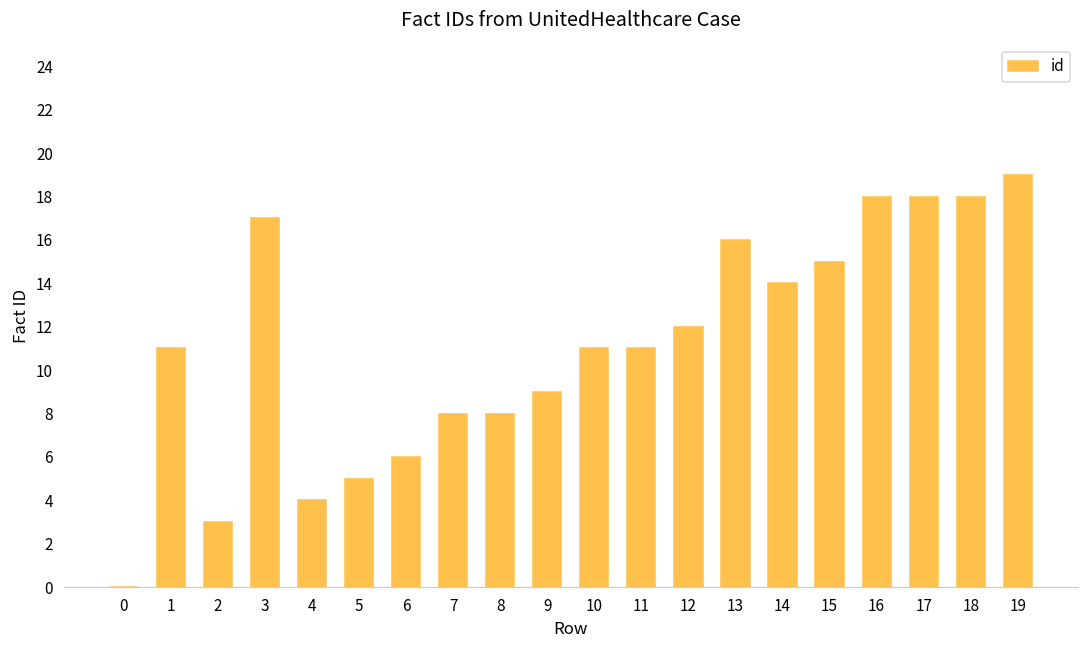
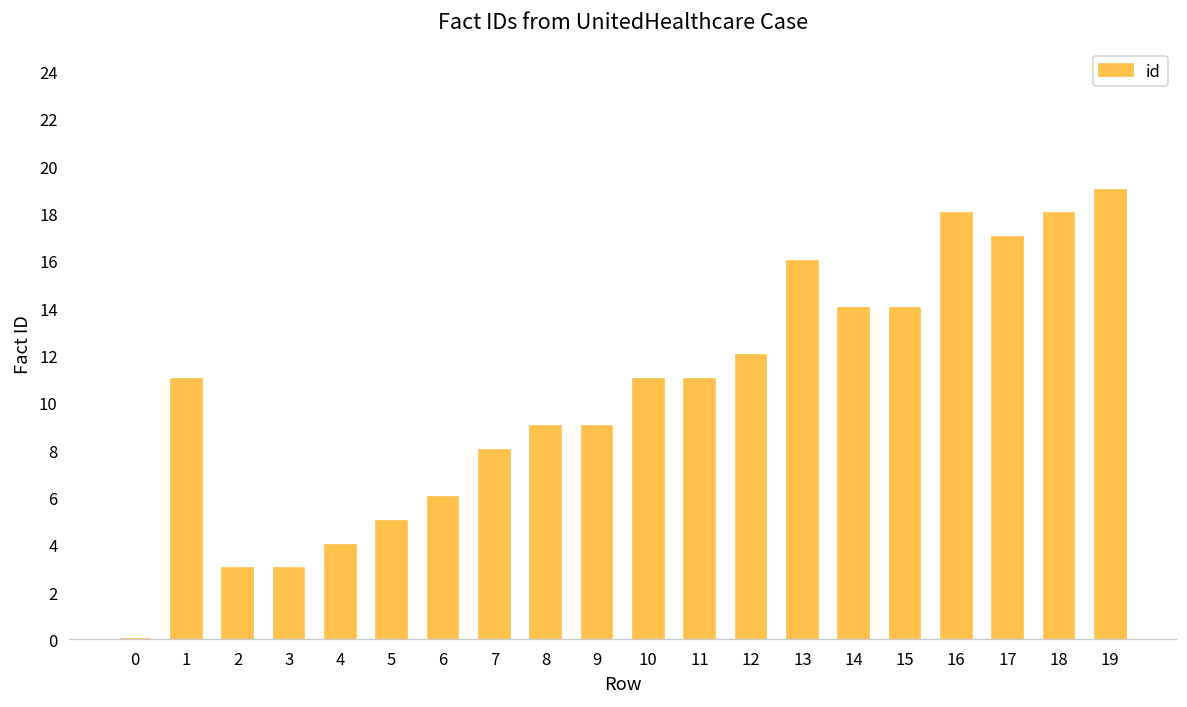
  {
    "0": 0,
    "1": 11,
    "2": 3,
-   "3": 17,
+   "3": 3,
    "4": 4,
    "5": 5,
    "6": 6,
    "7": 8,
-   "8": 8,
+   "8": 9,
    "9": 9,
    "10": 11,
    "11": 11,
    "12": 12,
    "13": 16,
    "14": 14,
-   "15": 15,
+   "15": 14,
    "16": 18,
-   "17": 18,
+   "17": 17,
    "18": 18,
    "19": 19
  }
